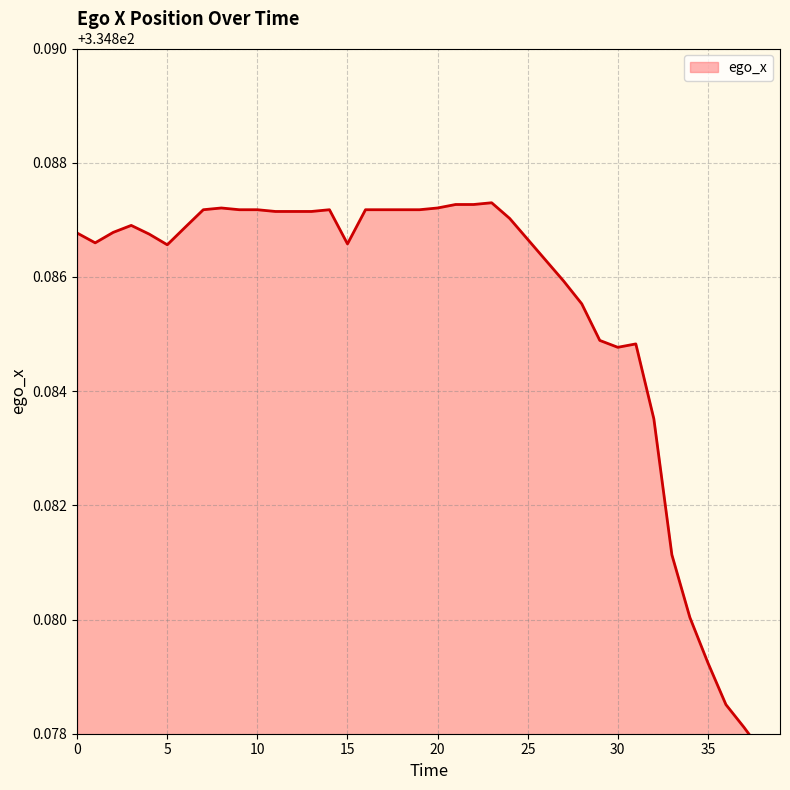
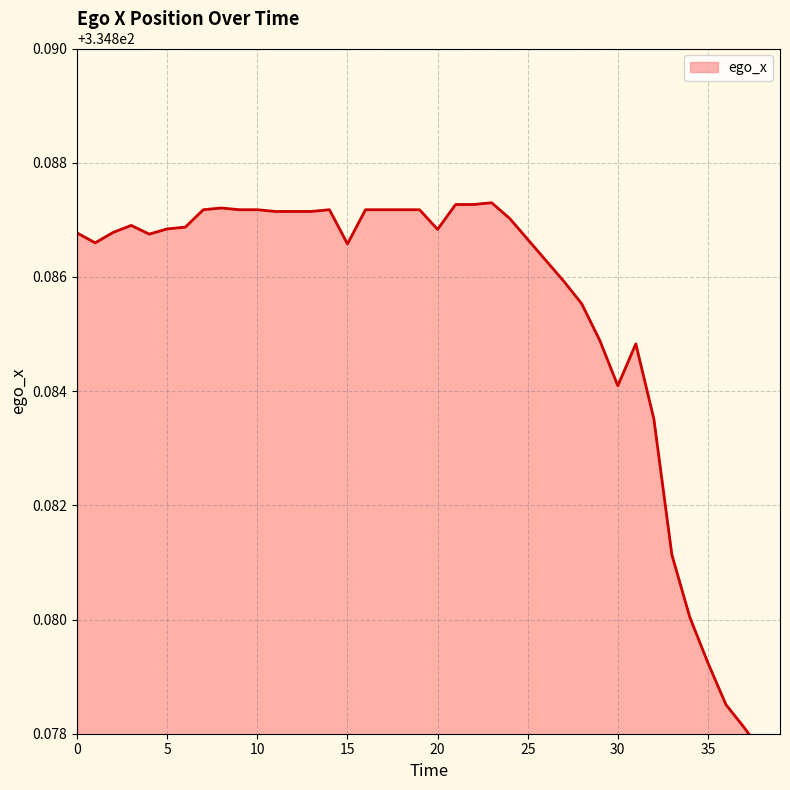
  {
    "0": 334.8868,
-   "5": 334.8866,
+   "5": 334.8868,
    "10": 334.8872,
    "15": 334.8866,
-   "20": 334.8872,
+   "20": 334.8868,
    "25": 334.8867,
-   "30": 334.8848,
+   "30": 334.8841,
    "35": 334.8792
  }
